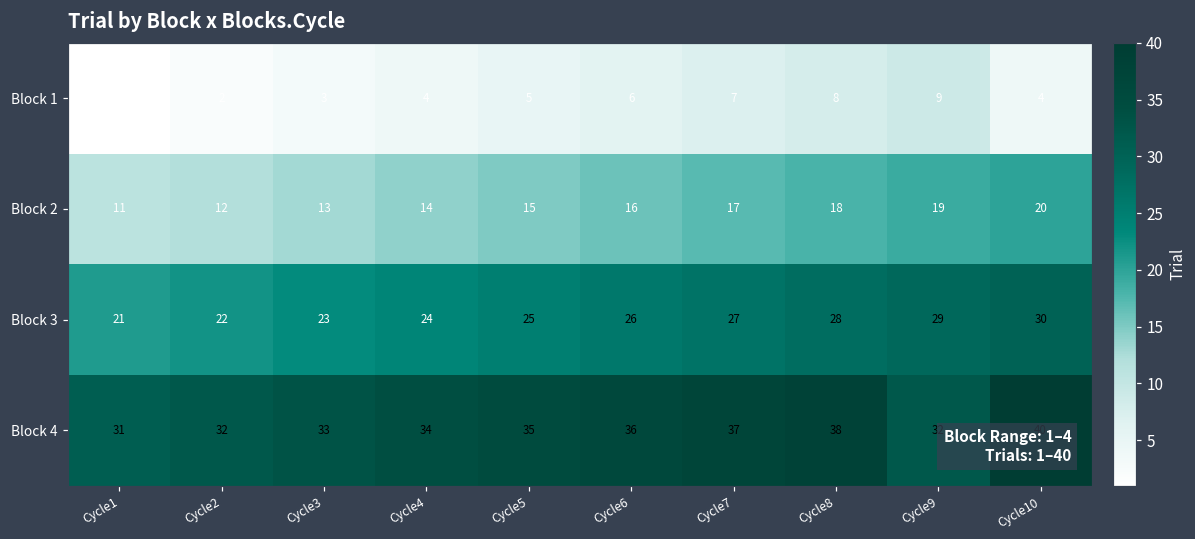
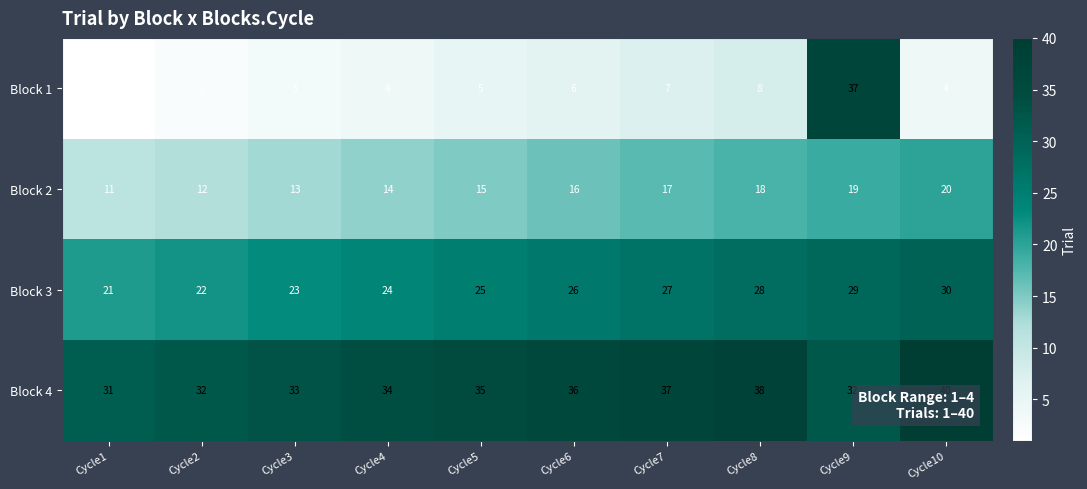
  {
    "Block 1": {
-     "Cycle9": 9
+     "Cycle9": 37
    },
    "Block 2": {
      "Cycle1": 11,
      "Cycle2": 12,
      "Cycle3": 13,
      "Cycle4": 14,
      "Cycle5": 15,
      "Cycle6": 16,
      "Cycle7": 17,
      "Cycle8": 18,
      "Cycle9": 19,
      "Cycle10": 20
    },
    "Block 3": {
      "Cycle1": 21,
      "Cycle2": 22,
      "Cycle3": 23,
      "Cycle4": 24,
      "Cycle5": 25,
      "Cycle6": 26,
      "Cycle7": 27,
      "Cycle8": 28,
      "Cycle9": 29,
      "Cycle10": 30
    },
    "Block 4": {
      "Cycle1": 31,
      "Cycle2": 32,
      "Cycle3": 33,
      "Cycle4": 34,
      "Cycle5": 35,
      "Cycle6": 36,
      "Cycle7": 37,
      "Cycle8": 38
    }
  }
